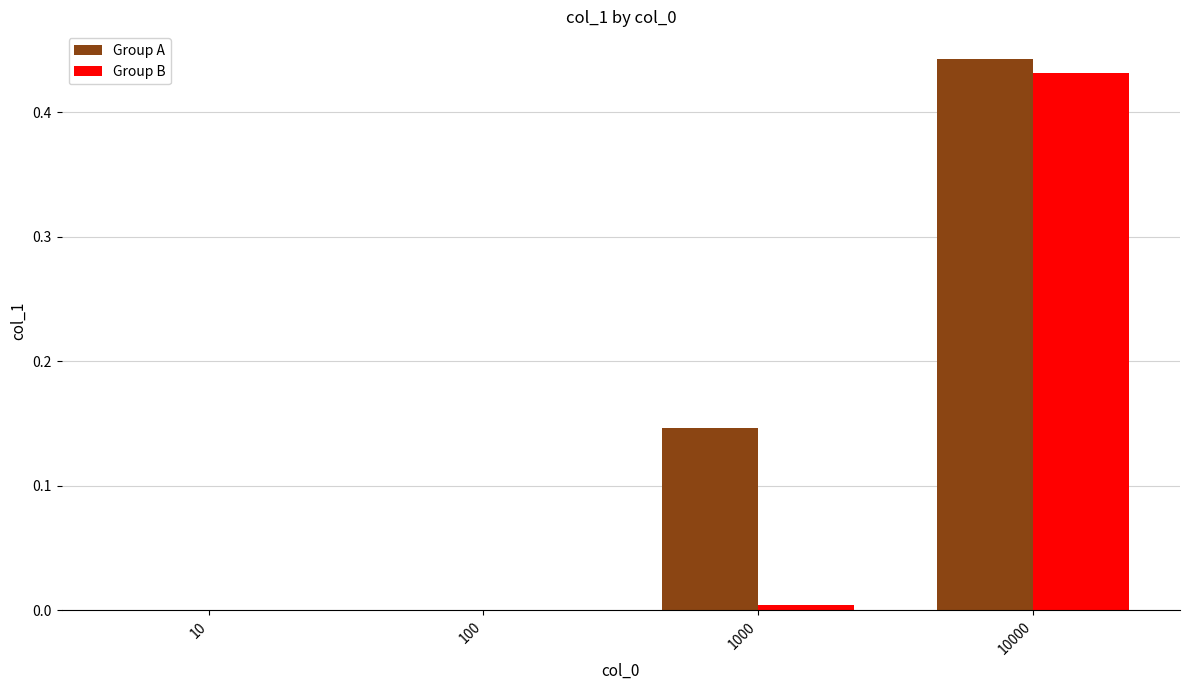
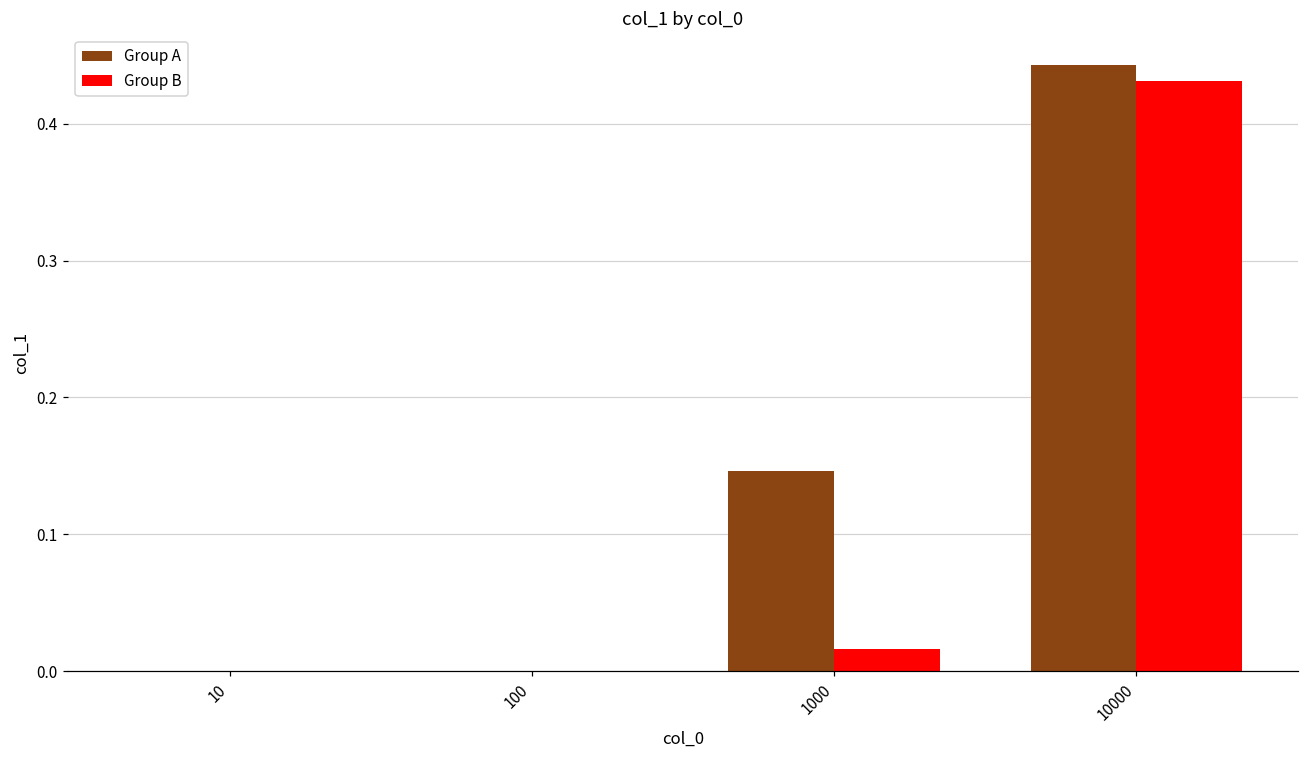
  {
    "Group A": {
      "1000": 0.146,
      "10000": 0.443
    },
    "Group B": {
-     "1000": 0.004,
+     "1000": 0.016,
      "10000": 0.431
    }
  }
